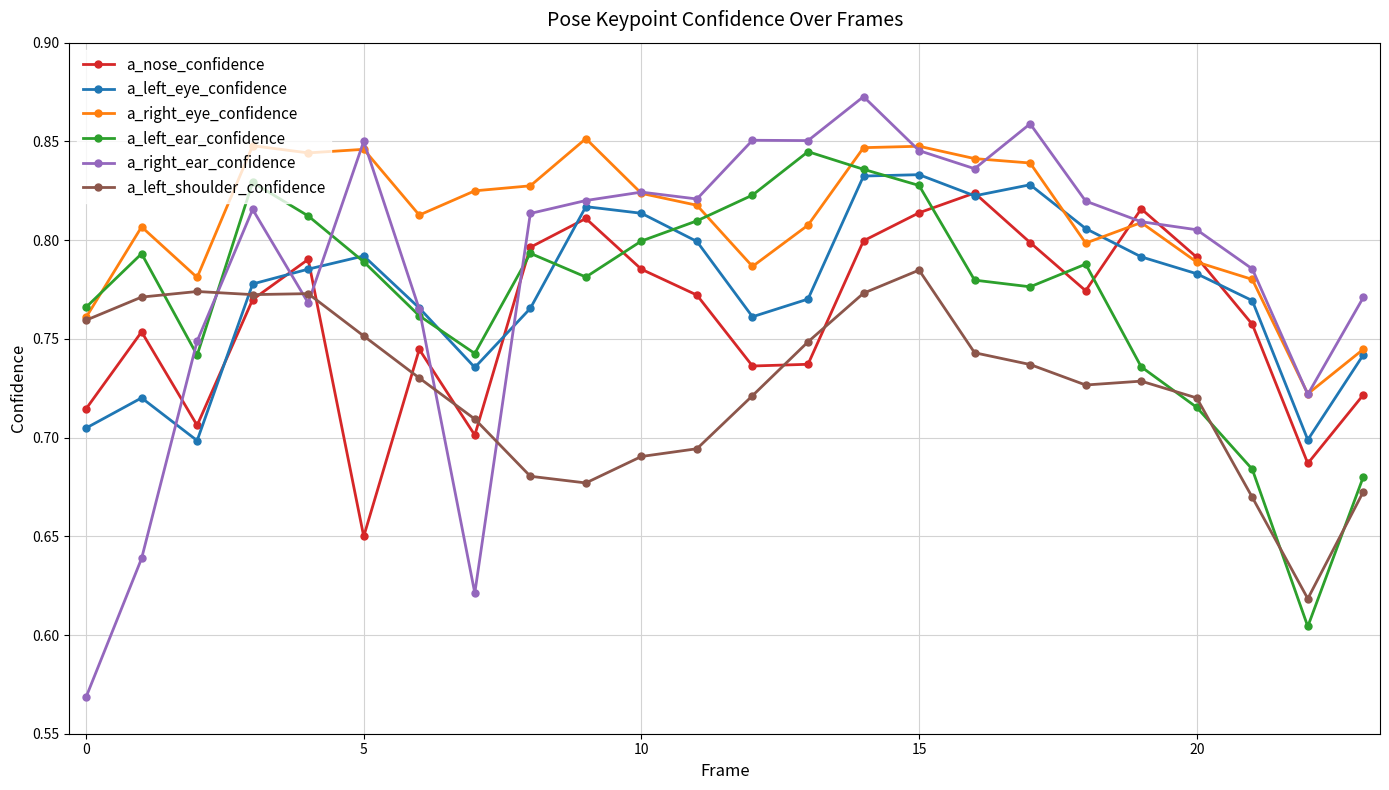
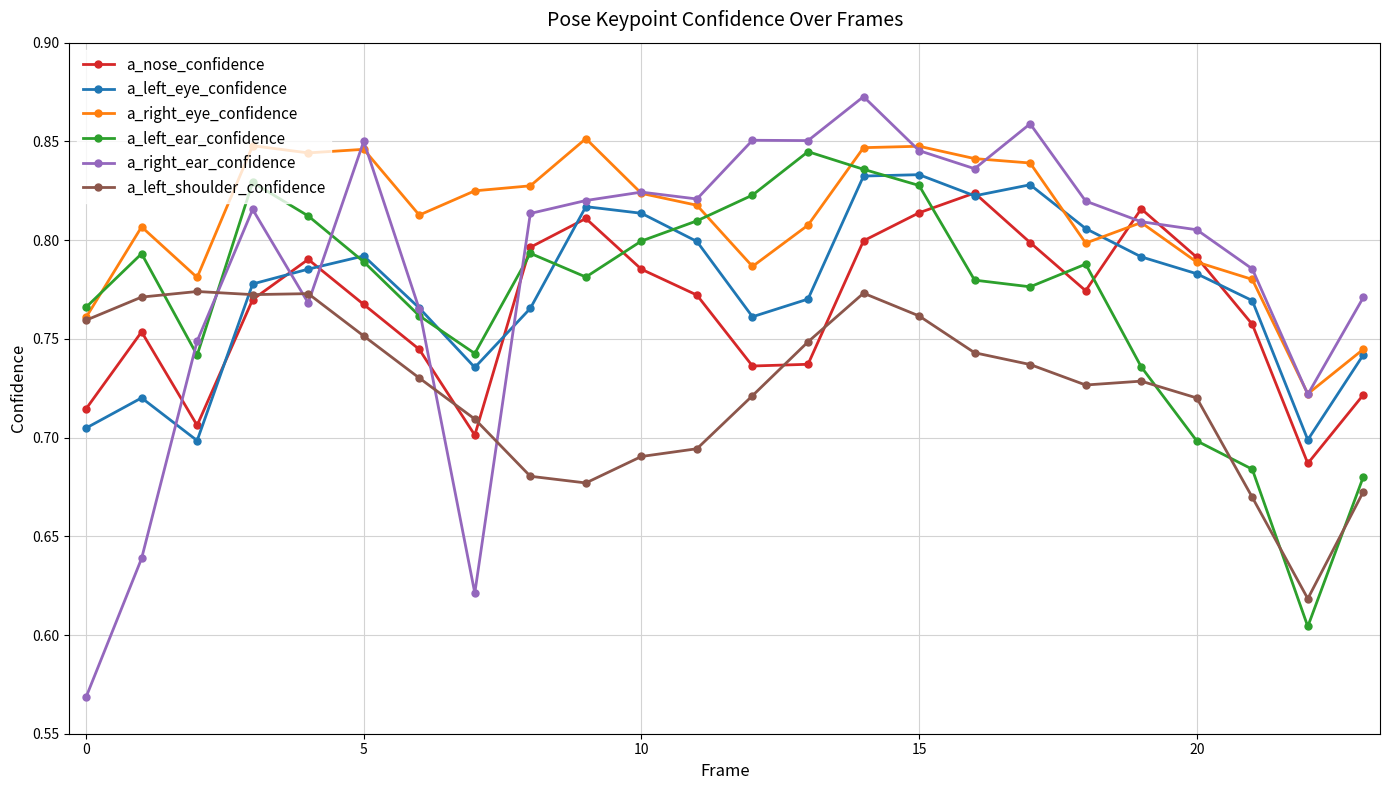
  {
    "a_nose_confidence": {
      "0": 0.715,
-     "5": 0.650,
+     "5": 0.767,
      "10": 0.785,
      "15": 0.814,
      "20": 0.791
    },
    "a_left_eye_confidence": {
      "0": 0.705,
      "5": 0.792,
      "10": 0.814,
      "15": 0.833,
      "20": 0.783
    },
    "a_right_eye_confidence": {
      "0": 0.761,
      "5": 0.846,
      "15": 0.848,
      "20": 0.789
    },
    "a_left_ear_confidence": {
      "0": 0.766,
      "5": 0.789,
      "10": 0.800,
      "15": 0.828,
-     "20": 0.715
+     "20": 0.698
    },
    "a_right_ear_confidence": {
      "0": 0.569,
      "5": 0.850,
      "15": 0.845,
      "20": 0.805
    },
    "a_left_shoulder_confidence": {
      "0": 0.759,
      "5": 0.751,
      "10": 0.690,
-     "15": 0.785,
+     "15": 0.762,
      "20": 0.720
    }
  }
